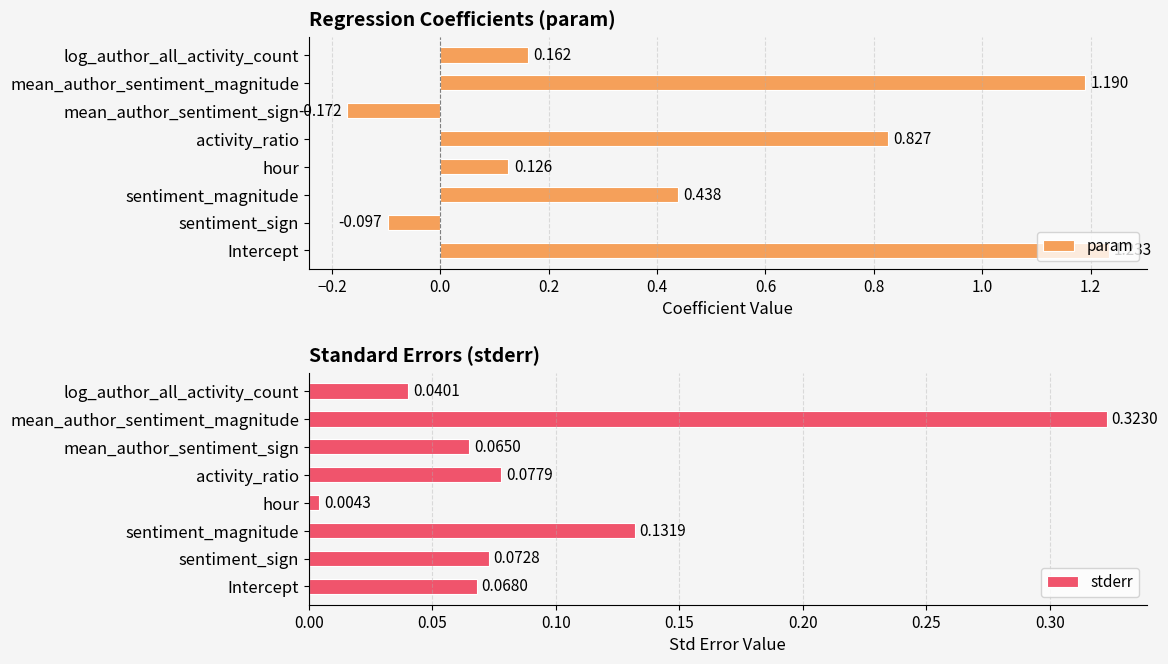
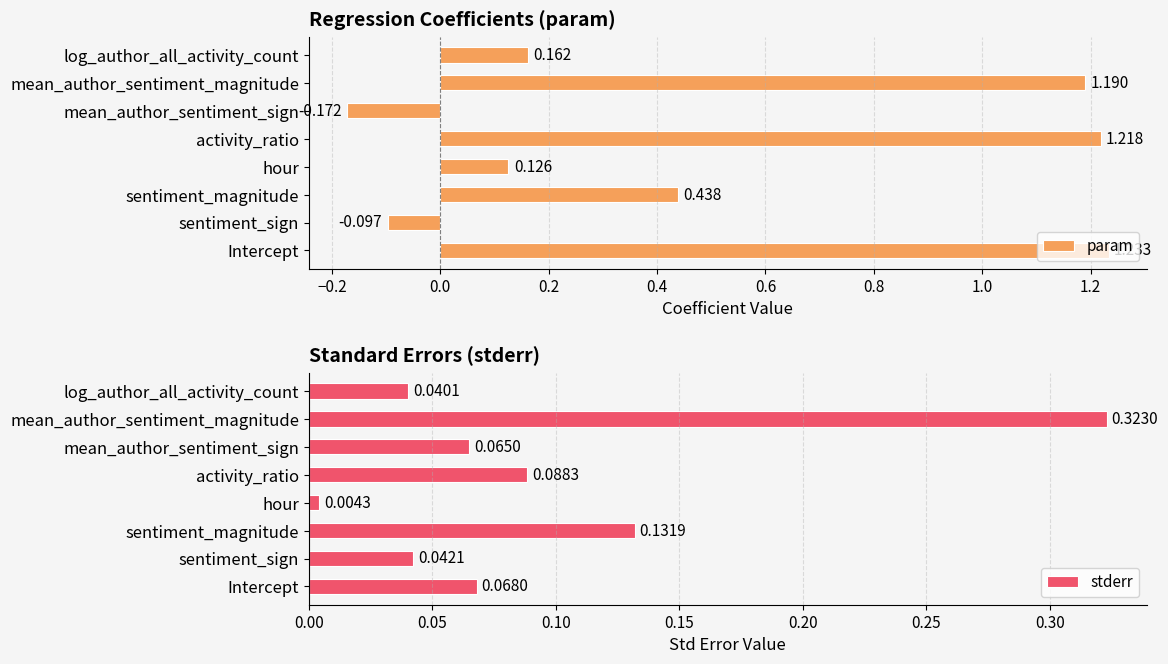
  {
    "Regression Coefficients (param)": {
      "log_author_all_activity_count": 0.162,
      "mean_author_sentiment_magnitude": 1.190,
      "mean_author_sentiment_sign": -0.172,
-     "activity_ratio": 0.827,
+     "activity_ratio": 1.218,
      "hour": 0.126,
      "sentiment_magnitude": 0.438,
      "sentiment_sign": -0.097
    },
    "Standard Errors (stderr)": {
      "log_author_all_activity_count": 0.0401,
      "mean_author_sentiment_magnitude": 0.3230,
      "mean_author_sentiment_sign": 0.0650,
-     "activity_ratio": 0.0779,
+     "activity_ratio": 0.0883,
      "hour": 0.0043,
      "sentiment_magnitude": 0.1319,
-     "sentiment_sign": 0.0728,
+     "sentiment_sign": 0.0421,
      "Intercept": 0.0680
    }
  }
